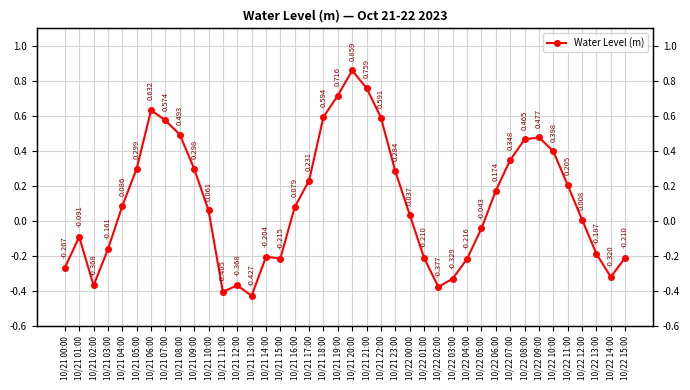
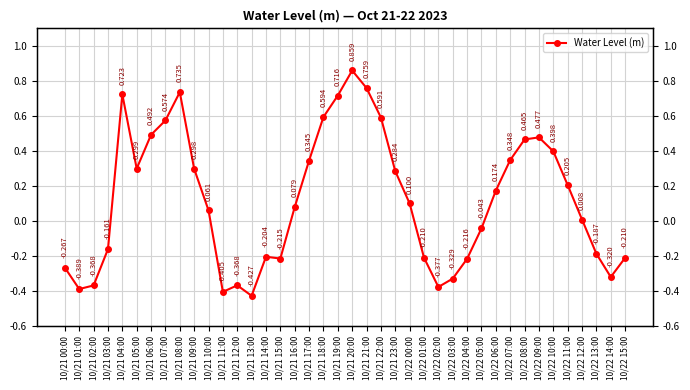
  {
    "10/21 00:00": -0.267,
-   "10/21 01:00": -0.091,
+   "10/21 01:00": -0.389,
    "10/21 02:00": -0.368,
    "10/21 03:00": -0.161,
-   "10/21 04:00": 0.086,
+   "10/21 04:00": 0.723,
    "10/21 05:00": 0.299,
-   "10/21 06:00": 0.632,
+   "10/21 06:00": 0.492,
    "10/21 07:00": 0.574,
-   "10/21 08:00": 0.493,
+   "10/21 08:00": 0.735,
    "10/21 09:00": 0.298,
    "10/21 10:00": 0.061,
    "10/21 11:00": -0.405,
    "10/21 12:00": -0.368,
    "10/21 13:00": -0.427,
    "10/21 14:00": -0.204,
    "10/21 15:00": -0.215,
    "10/21 16:00": 0.079,
-   "10/21 17:00": 0.231,
+   "10/21 17:00": 0.345,
    "10/21 18:00": 0.594,
    "10/21 19:00": 0.716,
    "10/21 20:00": 0.859,
    "10/21 21:00": 0.759,
    "10/21 22:00": 0.591,
    "10/21 23:00": 0.284,
-   "10/22 00:00": 0.037,
+   "10/22 00:00": 0.100,
    "10/22 01:00": -0.210,
    "10/22 02:00": -0.377,
    "10/22 03:00": -0.329,
    "10/22 04:00": -0.216,
    "10/22 05:00": -0.043,
    "10/22 06:00": 0.174,
    "10/22 07:00": 0.348,
    "10/22 08:00": 0.465,
    "10/22 09:00": 0.477,
    "10/22 10:00": 0.398,
    "10/22 11:00": 0.205,
    "10/22 12:00": 0.008,
    "10/22 13:00": -0.187,
    "10/22 14:00": -0.320,
    "10/22 15:00": -0.210
  }
